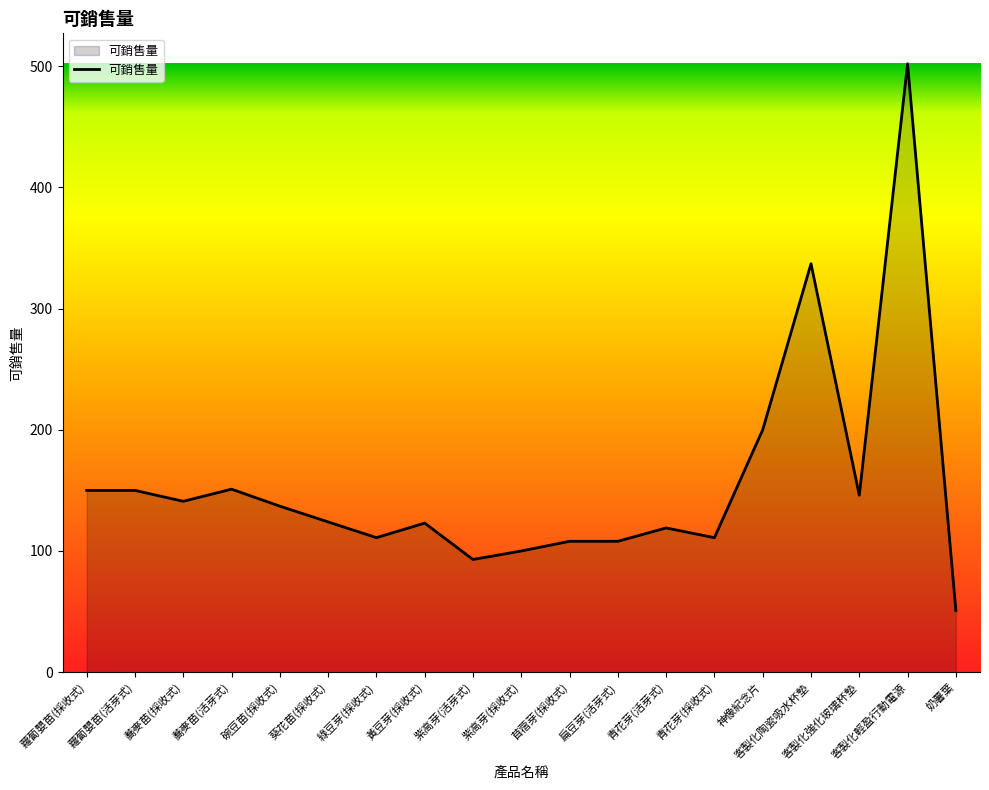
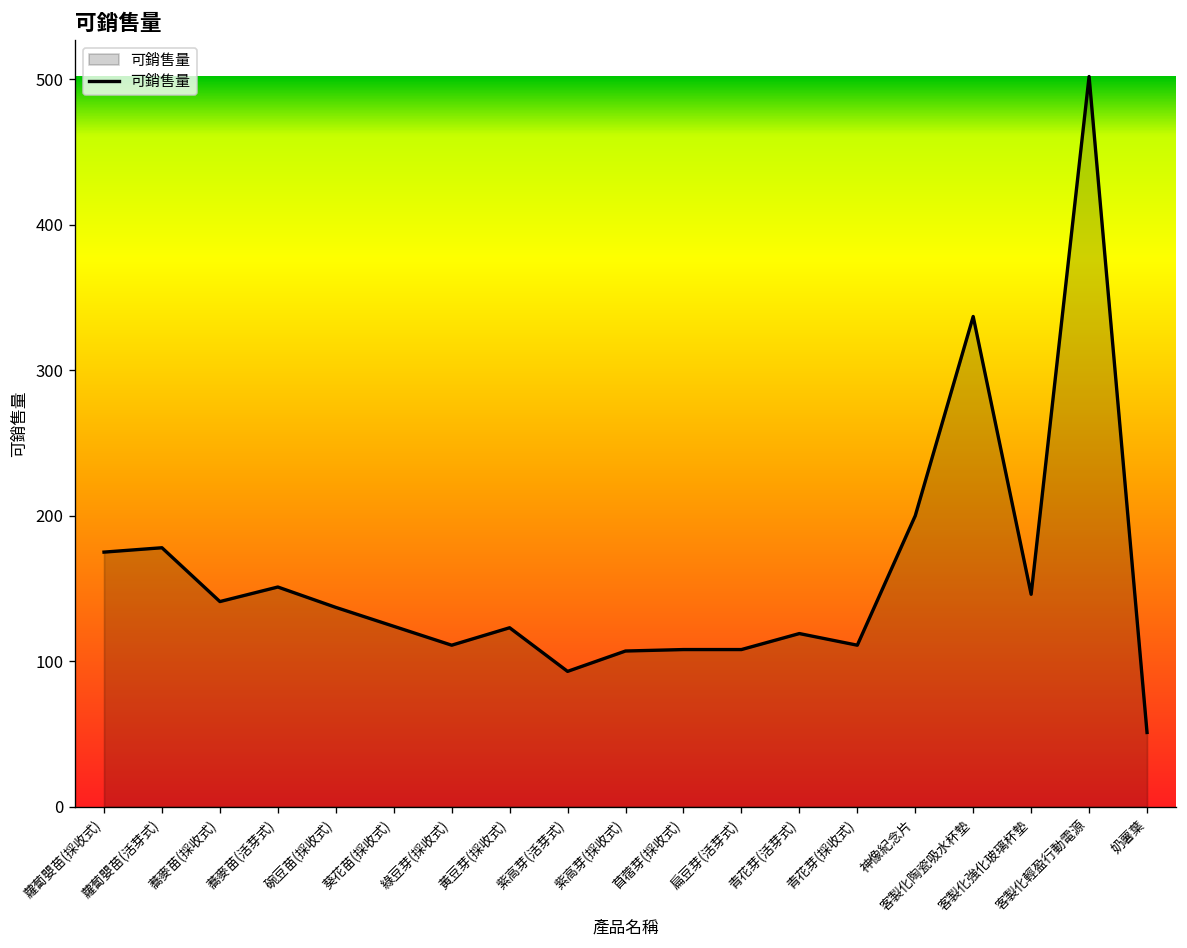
  {
-   "蘿蔔嬰苗(採收式)": 150,
-   "蘿蔔嬰苗(活芽式)": 150,
+   "蘿蔔嬰苗(採收式)": 175,
+   "蘿蔔嬰苗(活芽式)": 178,
    "蕎麥苗(採收式)": 141,
    "蕎麥苗(活芽式)": 151,
    "碗豆苗(採收式)": 137,
    "葵花苗(採收式)": 124,
    "綠豆芽(採收式)": 111,
    "黃豆芽(採收式)": 123,
    "紫高芽(活芽式)": 93,
-   "紫高芽(採收式)": 100,
+   "紫高芽(採收式)": 107,
    "苜蓿芽(採收式)": 108,
    "扁豆芽(活芽式)": 108,
    "青花芽(活芽式)": 119,
    "青花芽(採收式)": 111,
    "神像紀念片": 200,
    "客製化陶瓷吸水杯墊": 337,
    "客製化強化玻璃杯墊": 146,
    "客製化輕盈行動電源": 502,
    "奶薯葉": 51
  }
